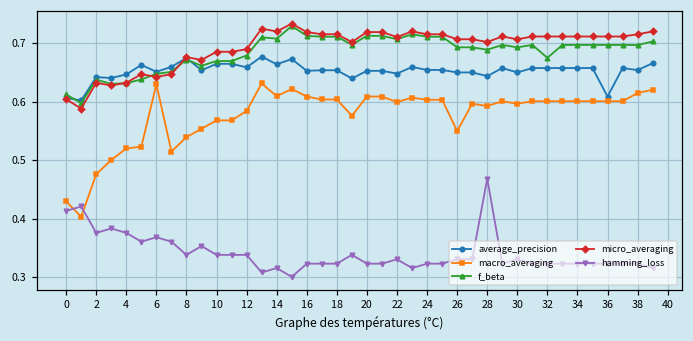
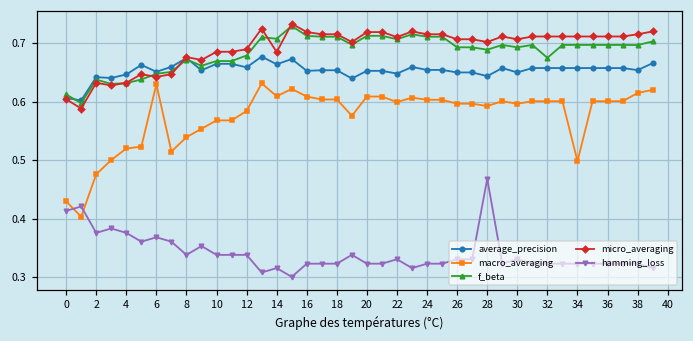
  {
    "average_precision": {
      "4": 0.65,
      "12": 0.66,
      "14": 0.66,
      "16": 0.65,
      "18": 0.65,
      "20": 0.65,
      "22": 0.65,
      "24": 0.65,
      "26": 0.65,
      "28": 0.64,
      "30": 0.65,
      "32": 0.66,
      "34": 0.66,
-     "36": 0.61,
+     "36": 0.66,
      "38": 0.65
    },
    "macro_averaging": {
      "0": 0.43,
      "2": 0.48,
      "4": 0.52,
      "6": 0.63,
      "8": 0.54,
      "10": 0.57,
      "12": 0.58,
      "14": 0.61,
      "16": 0.61,
      "18": 0.60,
      "20": 0.61,
      "22": 0.60,
      "24": 0.60,
-     "26": 0.55,
+     "26": 0.60,
      "28": 0.59,
      "30": 0.60,
      "32": 0.60,
-     "34": 0.60,
+     "34": 0.50,
      "36": 0.60,
      "38": 0.61
    },
    "f_beta": {
      "0": 0.61,
      "12": 0.68,
      "14": 0.71,
      "16": 0.71,
      "20": 0.71,
      "26": 0.69,
      "28": 0.69,
      "30": 0.69,
      "32": 0.67,
      "34": 0.70,
      "36": 0.70,
      "38": 0.70
    },
    "micro_averaging": {
      "2": 0.63,
      "6": 0.64,
      "10": 0.69,
      "12": 0.69,
-     "14": 0.72,
+     "14": 0.68,
      "16": 0.72,
      "20": 0.72,
      "26": 0.71,
      "28": 0.70,
      "30": 0.71,
      "32": 0.71,
      "34": 0.71,
      "36": 0.71,
      "38": 0.72
    },
    "hamming_loss": {
      "0": 0.41,
      "2": 0.38,
      "4": 0.38,
      "6": 0.37,
      "8": 0.34,
      "10": 0.34,
      "12": 0.34,
      "14": 0.32,
      "16": 0.32,
      "18": 0.32,
      "20": 0.32,
      "22": 0.33,
      "24": 0.32,
      "28": 0.47
    }
  }
